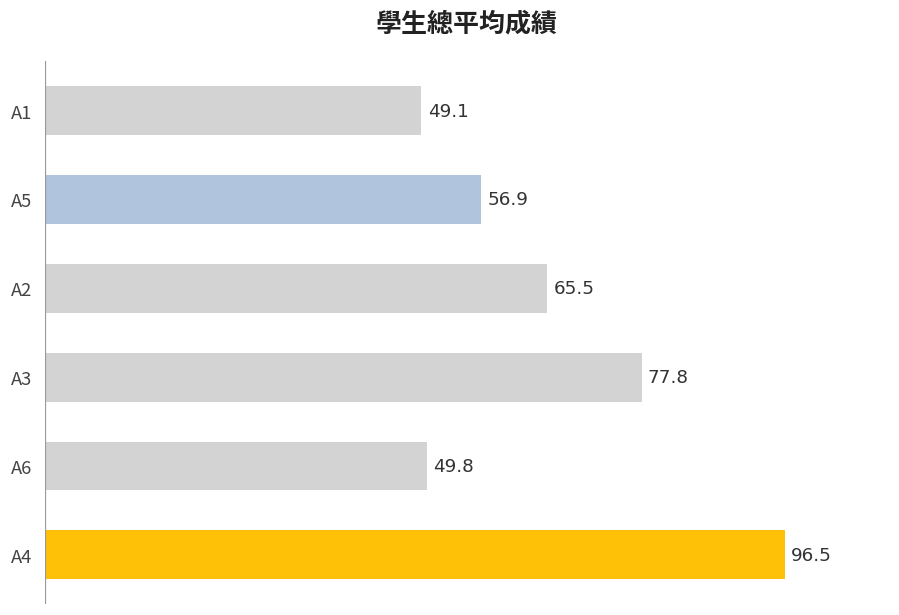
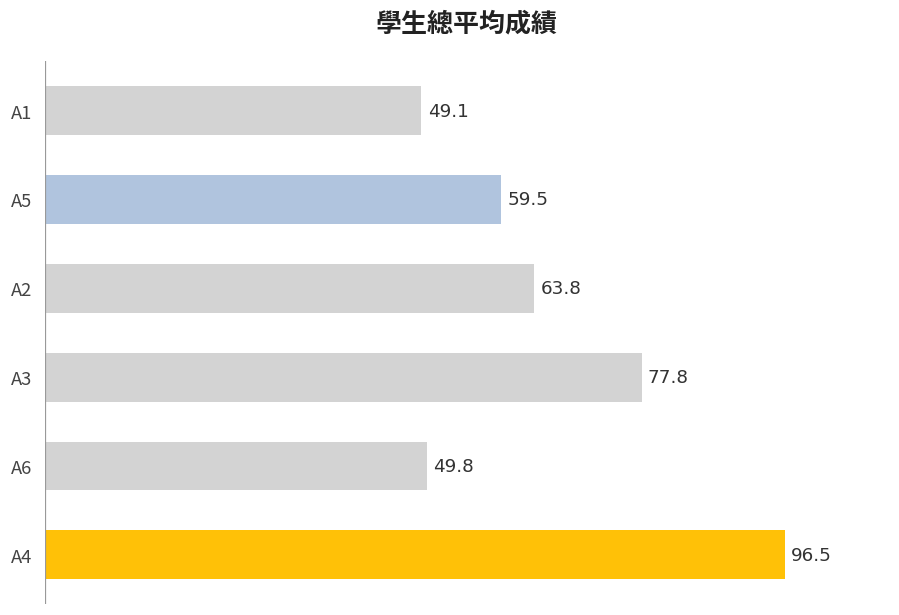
  {
    "A1": 49.1,
-   "A5": 56.9,
-   "A2": 65.5,
+   "A5": 59.5,
+   "A2": 63.8,
    "A3": 77.8,
    "A6": 49.8,
    "A4": 96.5
  }
